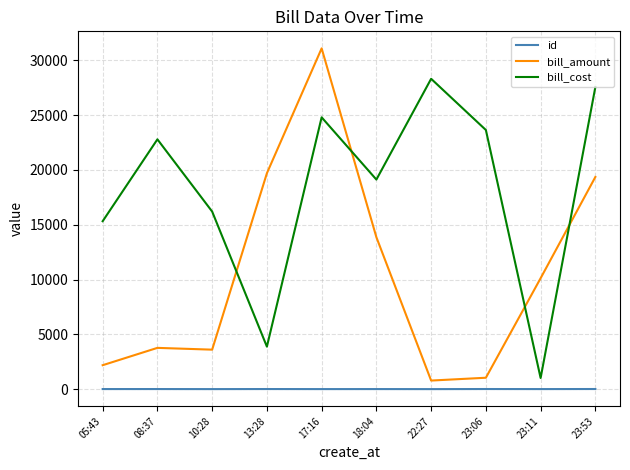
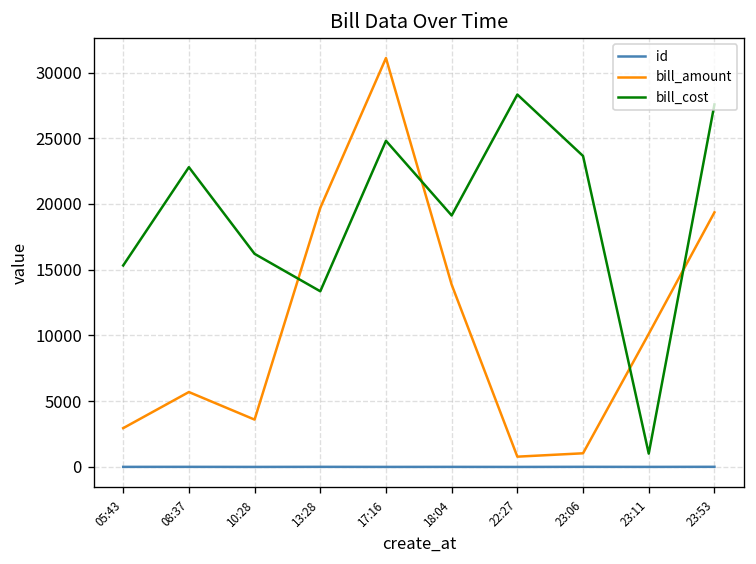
  {
    "id": {
      "05:43": 0,
      "08:37": 0,
      "10:28": 0,
      "13:28": 0,
      "17:16": 0,
      "18:04": 0,
      "22:27": 0,
      "23:06": 0,
      "23:11": 0,
      "23:53": 0
    },
    "bill_amount": {
-     "05:43": 2200,
-     "08:37": 3800,
+     "05:43": 3000,
+     "08:37": 5700,
      "10:28": 3600,
      "13:28": 19700,
      "17:16": 31100,
      "18:04": 13900,
      "22:27": 800,
      "23:06": 1000,
      "23:11": 10100,
      "23:53": 19400
    },
    "bill_cost": {
      "05:43": 15300,
      "08:37": 22800,
      "10:28": 16200,
-     "13:28": 3900,
+     "13:28": 13400,
      "17:16": 24800,
      "18:04": 19100,
      "22:27": 28300,
      "23:06": 23700,
      "23:11": 1000,
      "23:53": 27600
    }
  }
